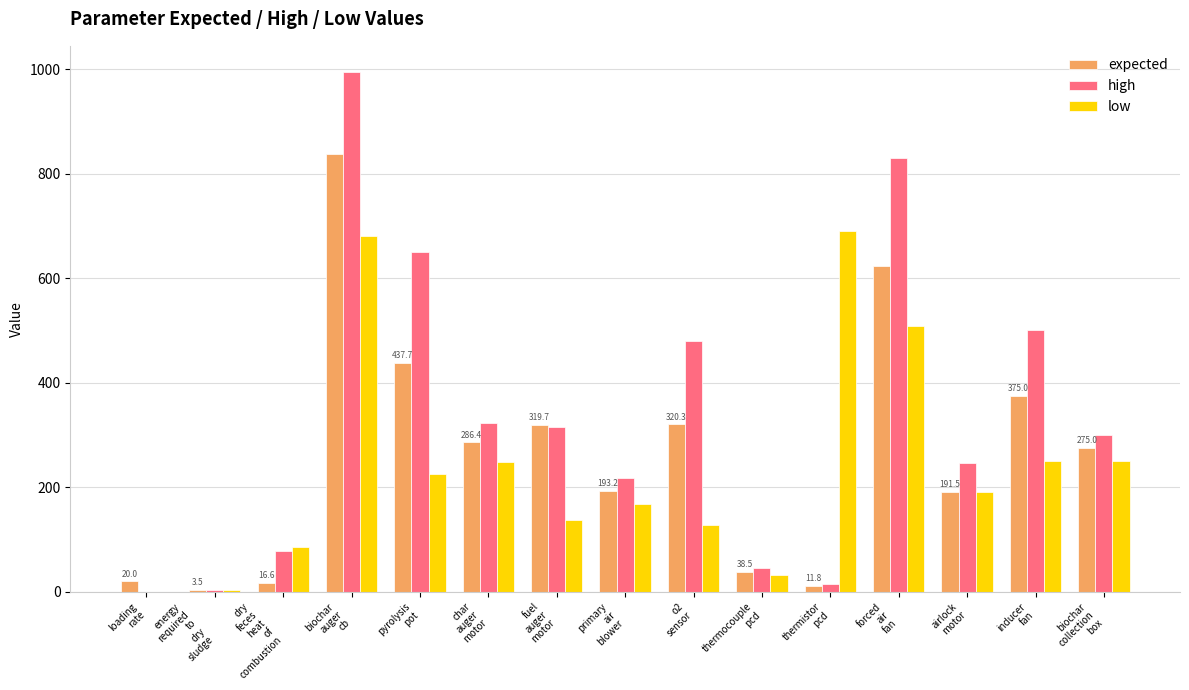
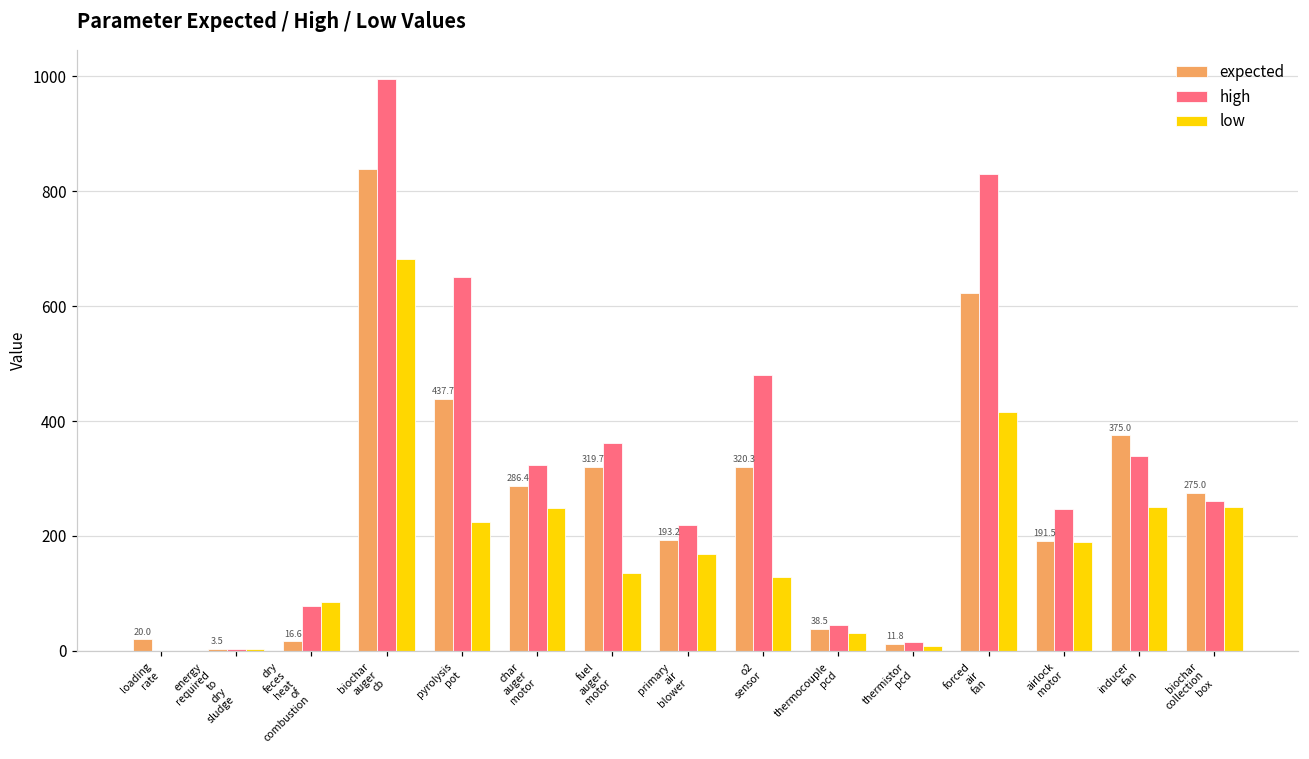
  {
    "expected": {
      "loading rate": 20.0,
      "energy required to dry sludge": 3.5,
      "dry feces heat of combustion": 16.6,
      "pyrolysis pot": 437.7,
      "char auger motor": 286.4,
      "fuel auger motor": 319.7,
      "primary air blower": 193.2,
      "o2 sensor": 320.3,
      "thermocouple pcd": 38.5,
      "thermistor pcd": 11.8,
      "airlock motor": 191.5,
      "inducer fan": 375.0,
      "biochar collection box": 275.0
    },
    "high": {
      "loading rate": 0,
      "dry feces heat of combustion": 80,
      "biochar auger cb": 1000,
      "pyrolysis pot": 650,
      "char auger motor": 320,
-     "fuel auger motor": 320,
+     "fuel auger motor": 360,
      "primary air blower": 220,
      "o2 sensor": 480,
      "thermocouple pcd": 50,
      "thermistor pcd": 20,
      "forced air fan": 830,
      "airlock motor": 250,
-     "inducer fan": 500,
-     "biochar collection box": 300
+     "inducer fan": 340,
+     "biochar collection box": 260
    },
    "low": {
      "loading rate": 0,
      "dry feces heat of combustion": 90,
      "biochar auger cb": 680,
      "pyrolysis pot": 230,
      "char auger motor": 250,
      "fuel auger motor": 140,
      "primary air blower": 170,
      "o2 sensor": 130,
      "thermocouple pcd": 30,
-     "thermistor pcd": 690,
-     "forced air fan": 510,
+     "thermistor pcd": 10,
+     "forced air fan": 420,
      "airlock motor": 190,
      "inducer fan": 250,
      "biochar collection box": 250
    }
  }
